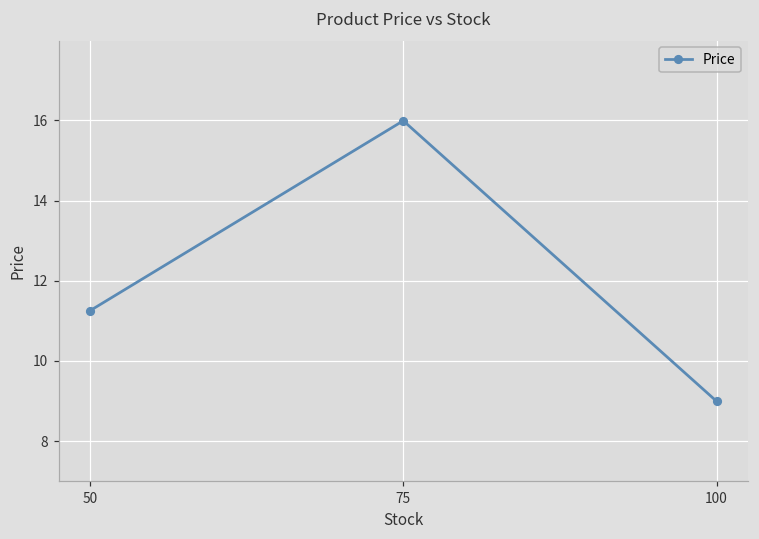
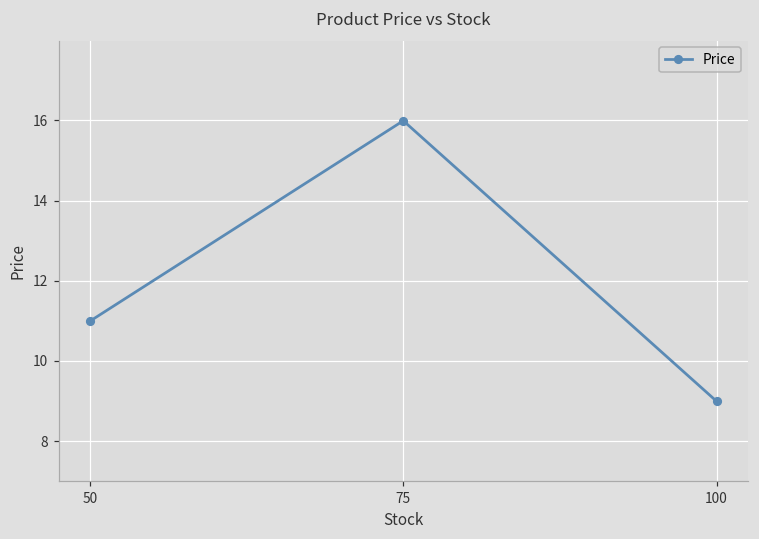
  {
-   "50": 11.3,
+   "50": 11.0,
    "75": 16.0,
    "100": 9.0
  }
